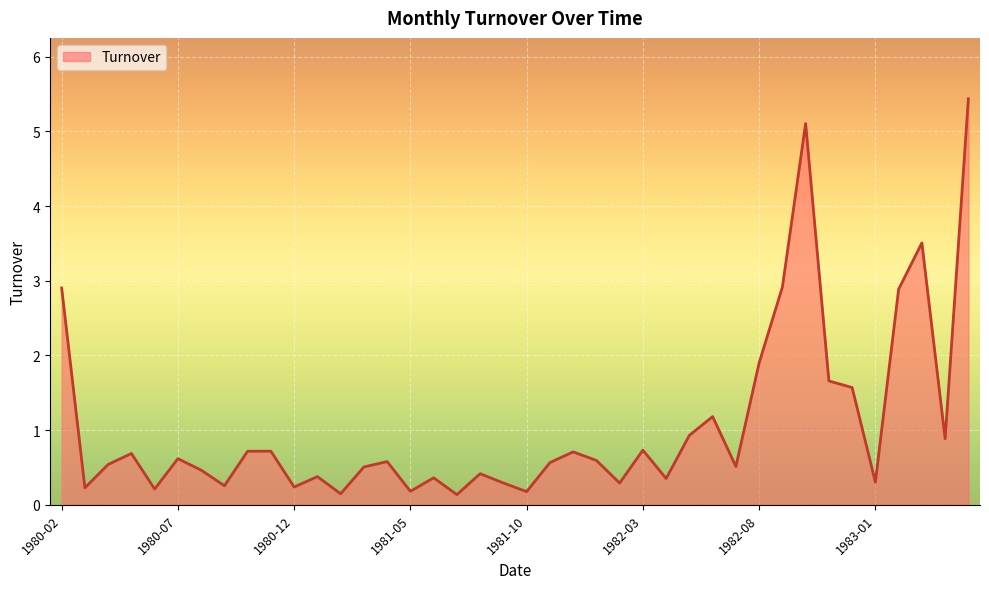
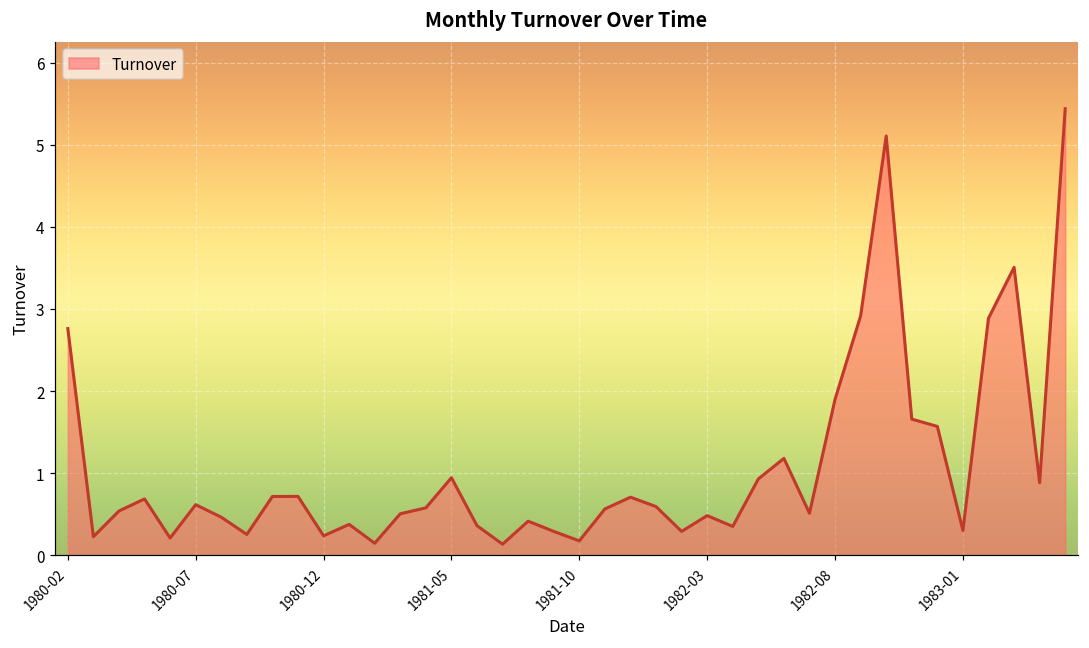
  {
-   "1980-02": 2.9,
+   "1980-02": 2.8,
    "1980-07": 0.6,
    "1980-12": 0.2,
-   "1981-05": 0.2,
+   "1981-05": 0.9,
    "1981-10": 0.2,
-   "1982-03": 0.7,
+   "1982-03": 0.5,
    "1982-08": 1.9,
    "1983-01": 0.3
  }
